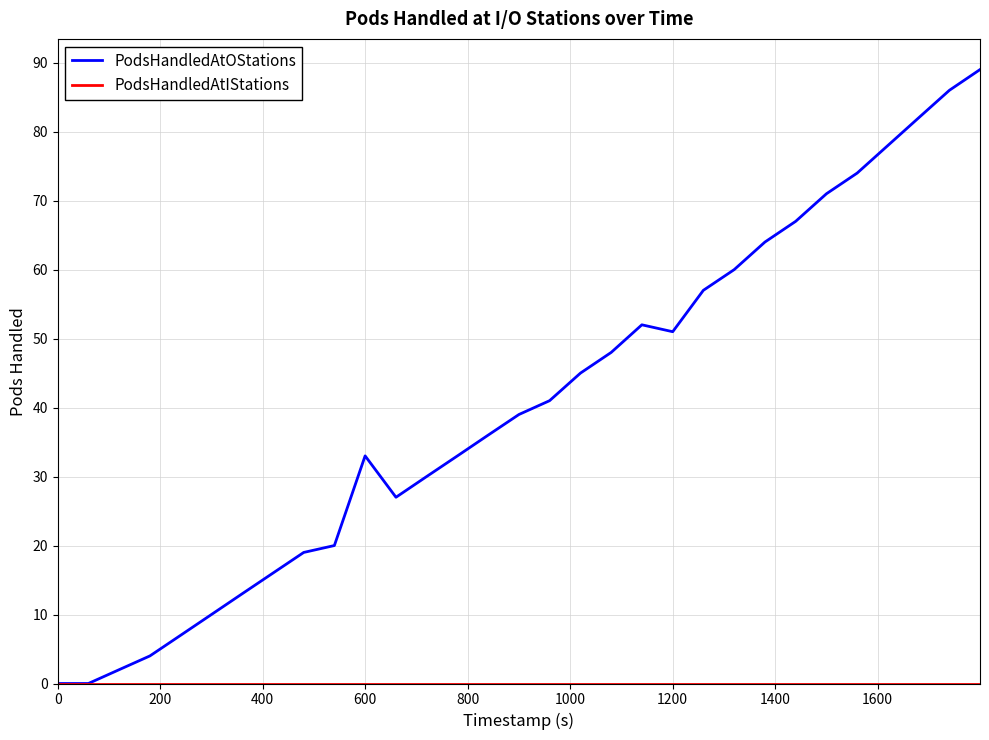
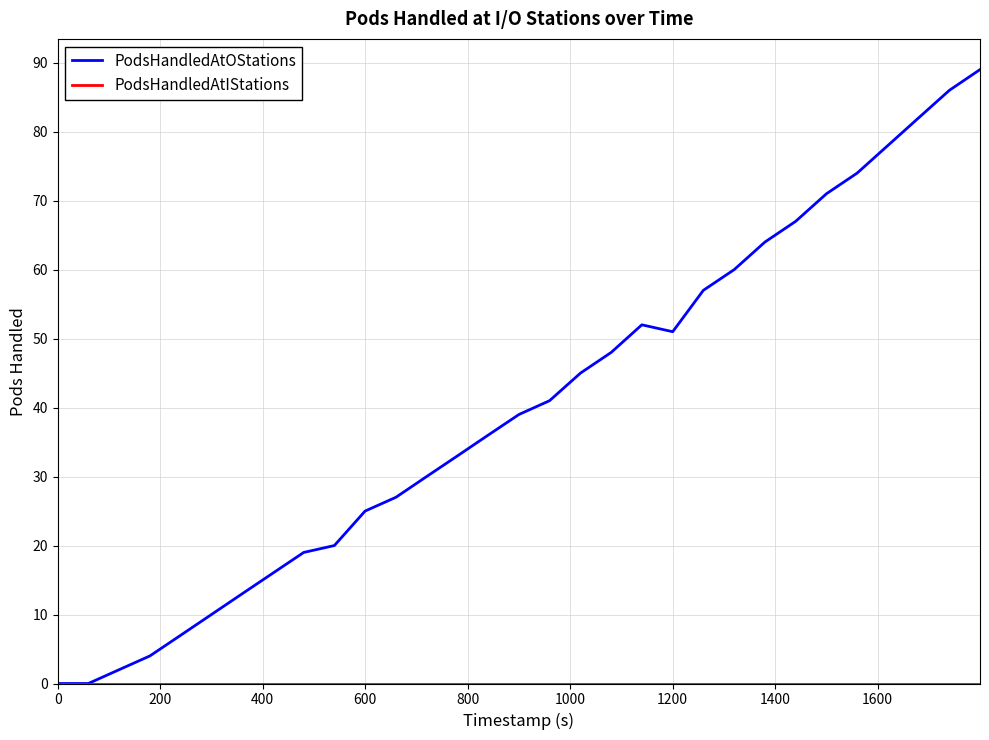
  {
    "PodsHandledAtOStations": {
-     "600": 33,
+     "600": 25,
      "1200": 51
    },
    "PodsHandledAtIStations": {
      "600": 0,
      "1200": 0
    }
  }
